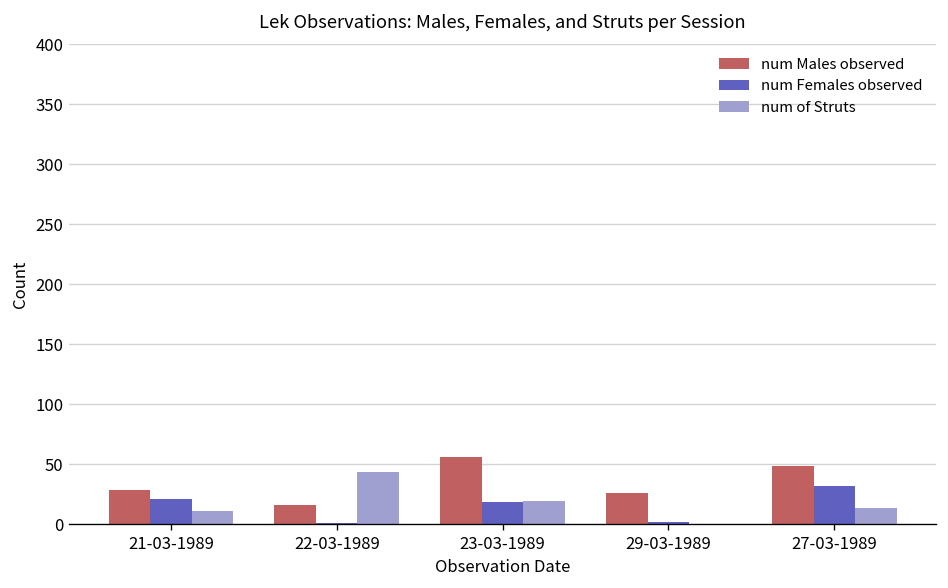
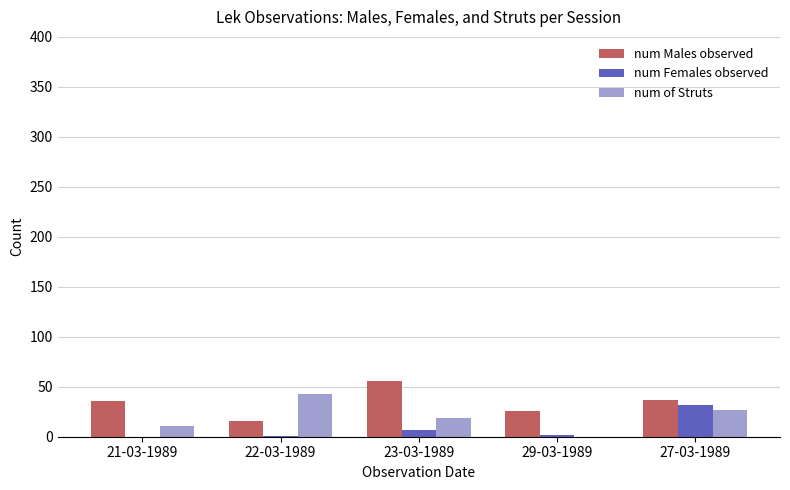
  {
    "num Males observed": {
-     "21-03-1989": 30,
+     "21-03-1989": 40,
      "22-03-1989": 20,
      "23-03-1989": 60,
      "29-03-1989": 30,
-     "27-03-1989": 50
+     "27-03-1989": 40
    },
    "num Females observed": {
-     "21-03-1989": 20,
-     "23-03-1989": 20,
+     "21-03-1989": 0,
+     "23-03-1989": 10,
      "27-03-1989": 30
    },
    "num of Struts": {
      "21-03-1989": 10,
      "22-03-1989": 40,
      "23-03-1989": 20,
      "29-03-1989": 0,
-     "27-03-1989": 10
+     "27-03-1989": 30
    }
  }
